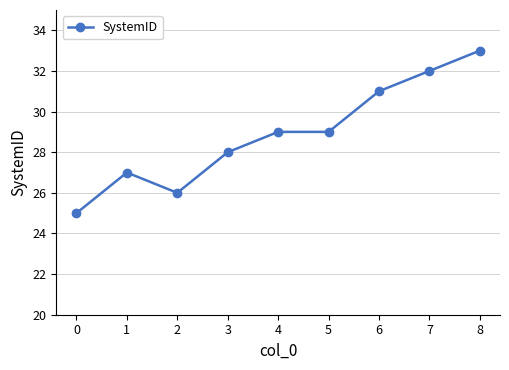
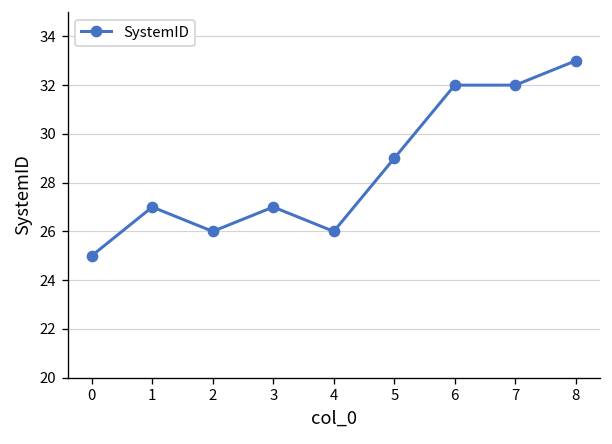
  {
    "0": 25,
    "1": 27,
    "2": 26,
-   "3": 28,
-   "4": 29,
+   "3": 27,
+   "4": 26,
    "5": 29,
-   "6": 31,
+   "6": 32,
    "7": 32,
    "8": 33
  }
